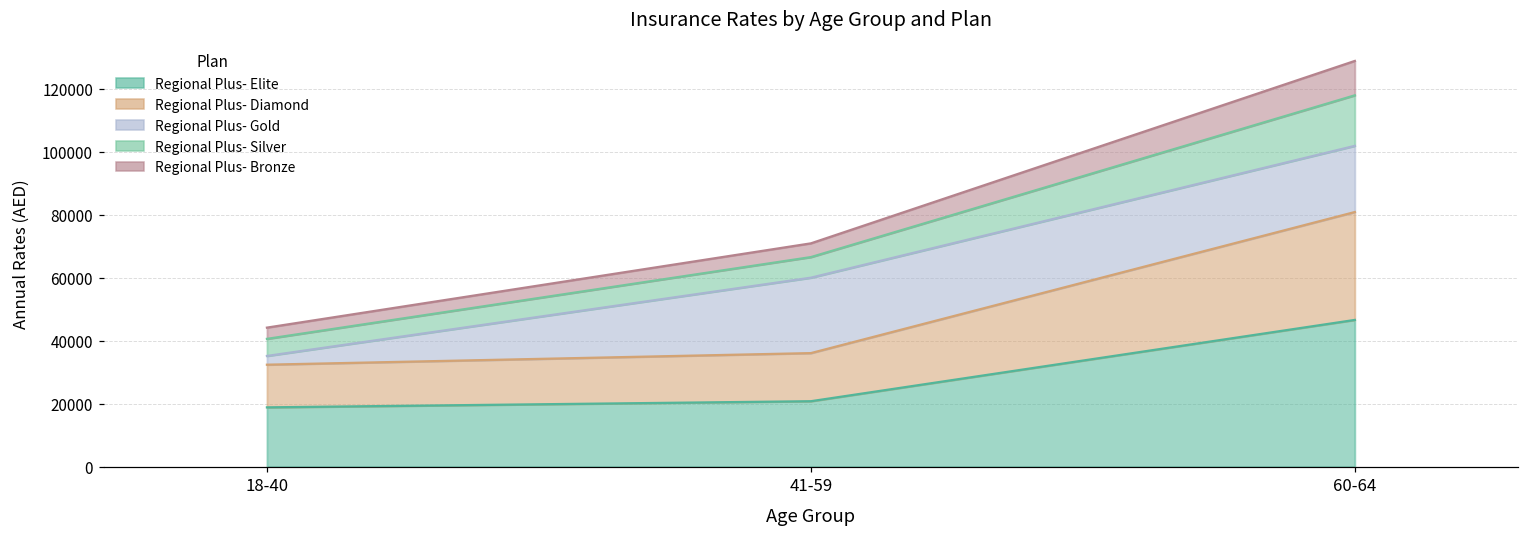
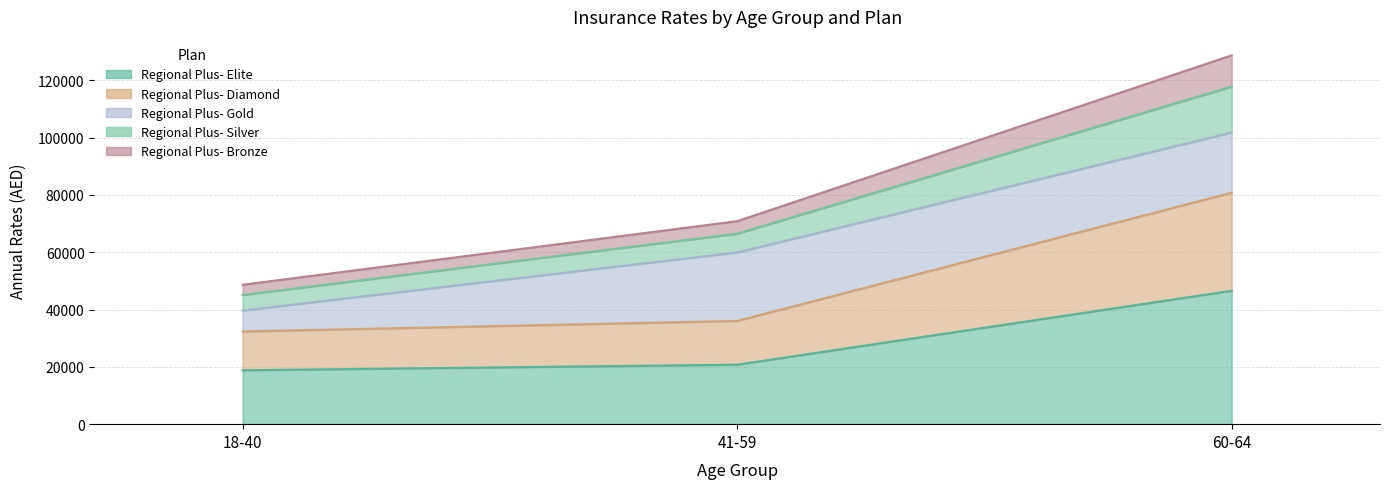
  {
    "Regional Plus- Gold": {
-     "18-40": 3000,
+     "18-40": 7000,
      "41-59": 24000,
      "60-64": 21000
    }
  }
